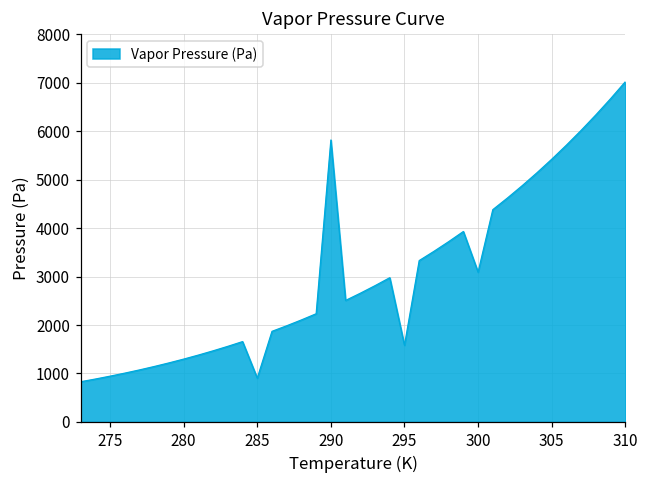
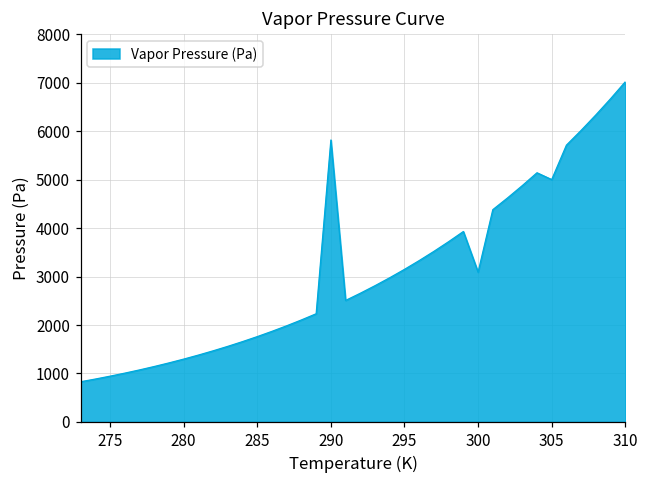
  {
    "275": 900,
    "280": 1300,
-   "285": 900,
+   "285": 1800,
    "290": 5800,
-   "295": 1600,
+   "295": 3100,
    "300": 3100,
-   "305": 5400,
+   "305": 5000,
    "310": 7000
  }
